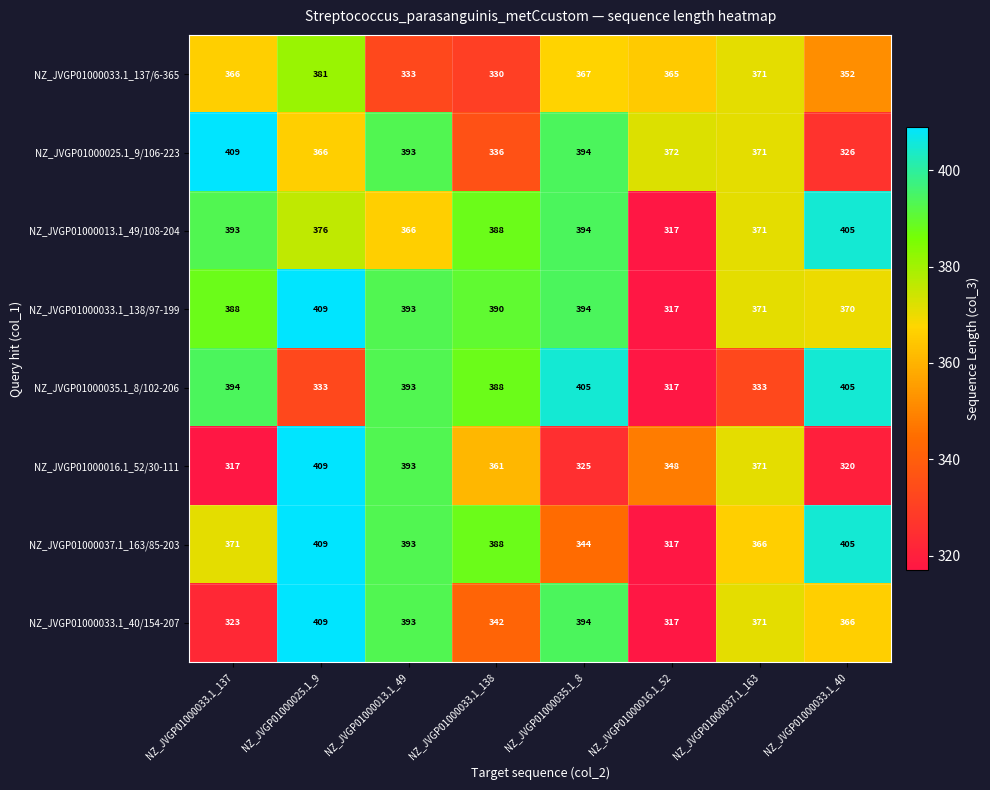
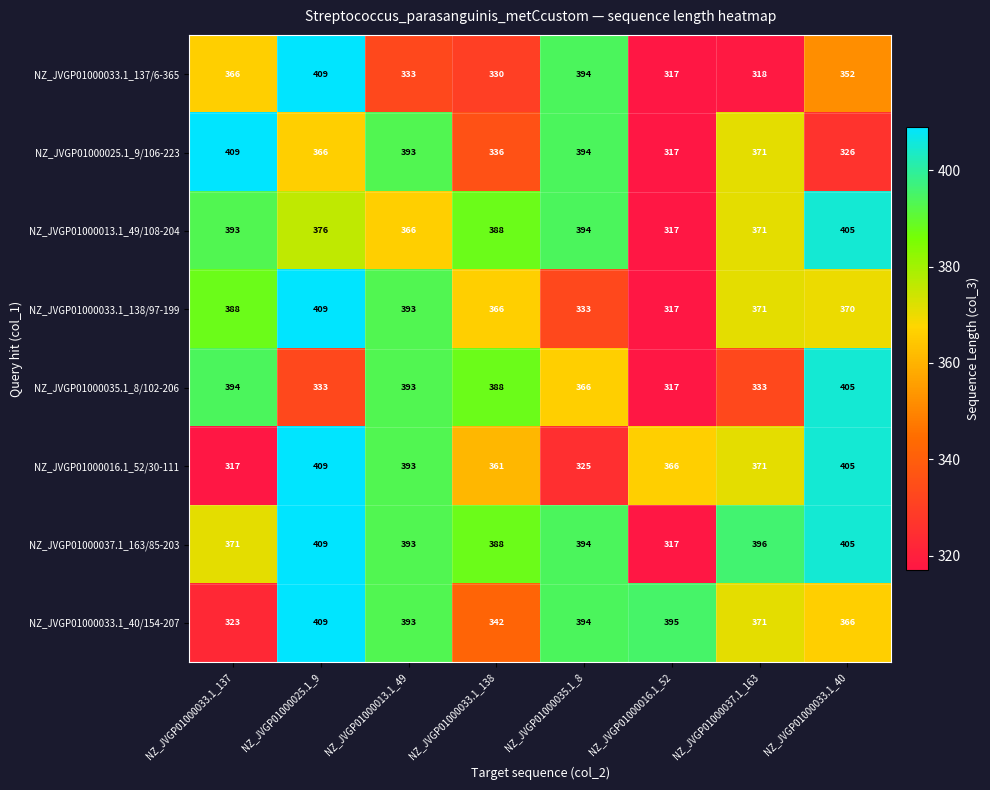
  {
    "NZ_JVGP01000033.1_137/6-365": {
      "NZ_JVGP01000033.1_137": 366,
-     "NZ_JVGP01000025.1_9": 381,
+     "NZ_JVGP01000025.1_9": 409,
      "NZ_JVGP01000013.1_49": 333,
      "NZ_JVGP01000033.1_138": 330,
-     "NZ_JVGP01000035.1_8": 367,
-     "NZ_JVGP01000016.1_52": 365,
-     "NZ_JVGP01000037.1_163": 371,
+     "NZ_JVGP01000035.1_8": 394,
+     "NZ_JVGP01000016.1_52": 317,
+     "NZ_JVGP01000037.1_163": 318,
      "NZ_JVGP01000033.1_40": 352
    },
    "NZ_JVGP01000025.1_9/106-223": {
      "NZ_JVGP01000033.1_137": 409,
      "NZ_JVGP01000025.1_9": 366,
      "NZ_JVGP01000013.1_49": 393,
      "NZ_JVGP01000033.1_138": 336,
      "NZ_JVGP01000035.1_8": 394,
-     "NZ_JVGP01000016.1_52": 372,
+     "NZ_JVGP01000016.1_52": 317,
      "NZ_JVGP01000037.1_163": 371,
      "NZ_JVGP01000033.1_40": 326
    },
    "NZ_JVGP01000013.1_49/108-204": {
      "NZ_JVGP01000033.1_137": 393,
      "NZ_JVGP01000025.1_9": 376,
      "NZ_JVGP01000013.1_49": 366,
      "NZ_JVGP01000033.1_138": 388,
      "NZ_JVGP01000035.1_8": 394,
      "NZ_JVGP01000016.1_52": 317,
      "NZ_JVGP01000037.1_163": 371,
      "NZ_JVGP01000033.1_40": 405
    },
    "NZ_JVGP01000033.1_138/97-199": {
      "NZ_JVGP01000033.1_137": 388,
      "NZ_JVGP01000025.1_9": 409,
      "NZ_JVGP01000013.1_49": 393,
-     "NZ_JVGP01000033.1_138": 390,
-     "NZ_JVGP01000035.1_8": 394,
+     "NZ_JVGP01000033.1_138": 366,
+     "NZ_JVGP01000035.1_8": 333,
      "NZ_JVGP01000016.1_52": 317,
      "NZ_JVGP01000037.1_163": 371,
      "NZ_JVGP01000033.1_40": 370
    },
    "NZ_JVGP01000035.1_8/102-206": {
      "NZ_JVGP01000033.1_137": 394,
      "NZ_JVGP01000025.1_9": 333,
      "NZ_JVGP01000013.1_49": 393,
      "NZ_JVGP01000033.1_138": 388,
-     "NZ_JVGP01000035.1_8": 405,
+     "NZ_JVGP01000035.1_8": 366,
      "NZ_JVGP01000016.1_52": 317,
      "NZ_JVGP01000037.1_163": 333,
      "NZ_JVGP01000033.1_40": 405
    },
    "NZ_JVGP01000016.1_52/30-111": {
      "NZ_JVGP01000033.1_137": 317,
      "NZ_JVGP01000025.1_9": 409,
      "NZ_JVGP01000013.1_49": 393,
      "NZ_JVGP01000033.1_138": 361,
      "NZ_JVGP01000035.1_8": 325,
-     "NZ_JVGP01000016.1_52": 348,
+     "NZ_JVGP01000016.1_52": 366,
      "NZ_JVGP01000037.1_163": 371,
-     "NZ_JVGP01000033.1_40": 320
+     "NZ_JVGP01000033.1_40": 405
    },
    "NZ_JVGP01000037.1_163/85-203": {
      "NZ_JVGP01000033.1_137": 371,
      "NZ_JVGP01000025.1_9": 409,
      "NZ_JVGP01000013.1_49": 393,
      "NZ_JVGP01000033.1_138": 388,
-     "NZ_JVGP01000035.1_8": 344,
+     "NZ_JVGP01000035.1_8": 394,
      "NZ_JVGP01000016.1_52": 317,
-     "NZ_JVGP01000037.1_163": 366,
+     "NZ_JVGP01000037.1_163": 396,
      "NZ_JVGP01000033.1_40": 405
    },
    "NZ_JVGP01000033.1_40/154-207": {
      "NZ_JVGP01000033.1_137": 323,
      "NZ_JVGP01000025.1_9": 409,
      "NZ_JVGP01000013.1_49": 393,
      "NZ_JVGP01000033.1_138": 342,
      "NZ_JVGP01000035.1_8": 394,
-     "NZ_JVGP01000016.1_52": 317,
+     "NZ_JVGP01000016.1_52": 395,
      "NZ_JVGP01000037.1_163": 371,
      "NZ_JVGP01000033.1_40": 366
    }
  }
